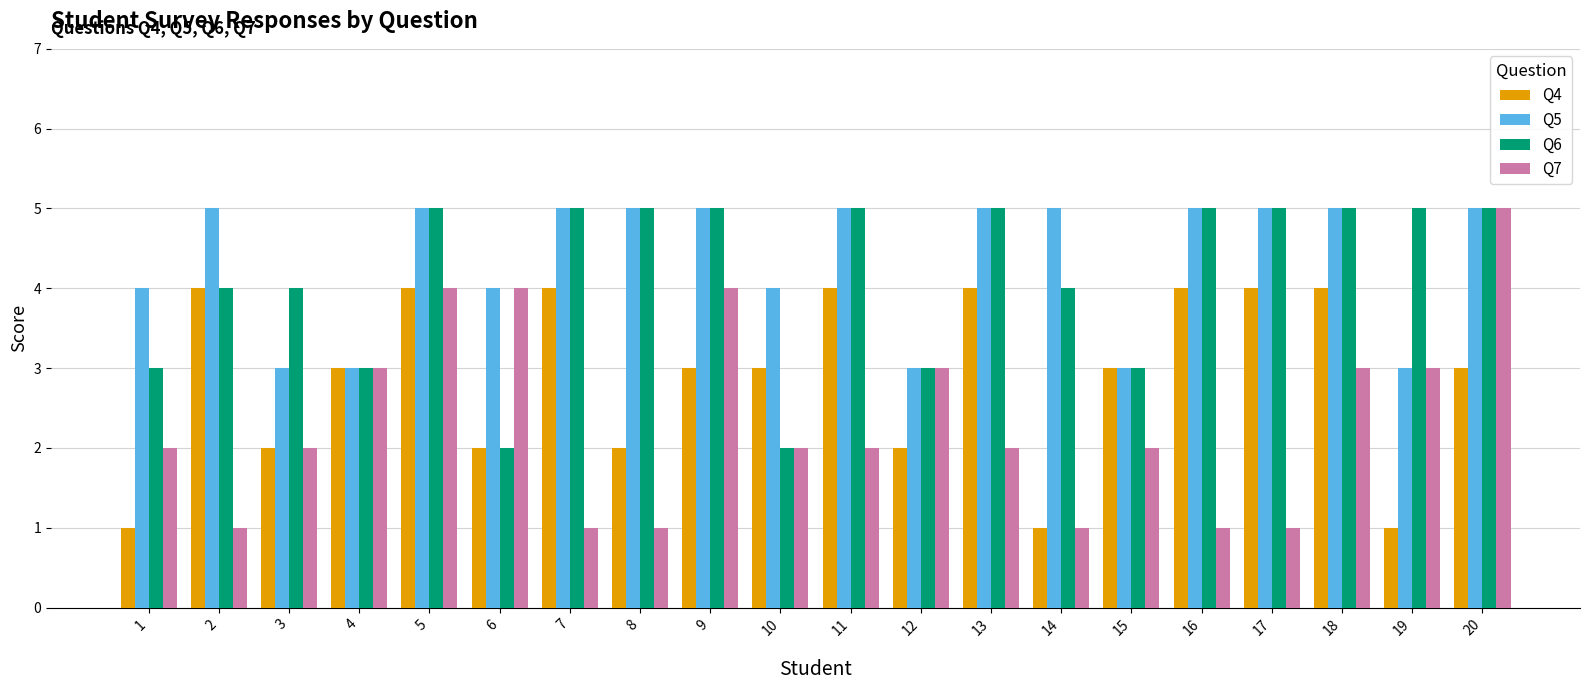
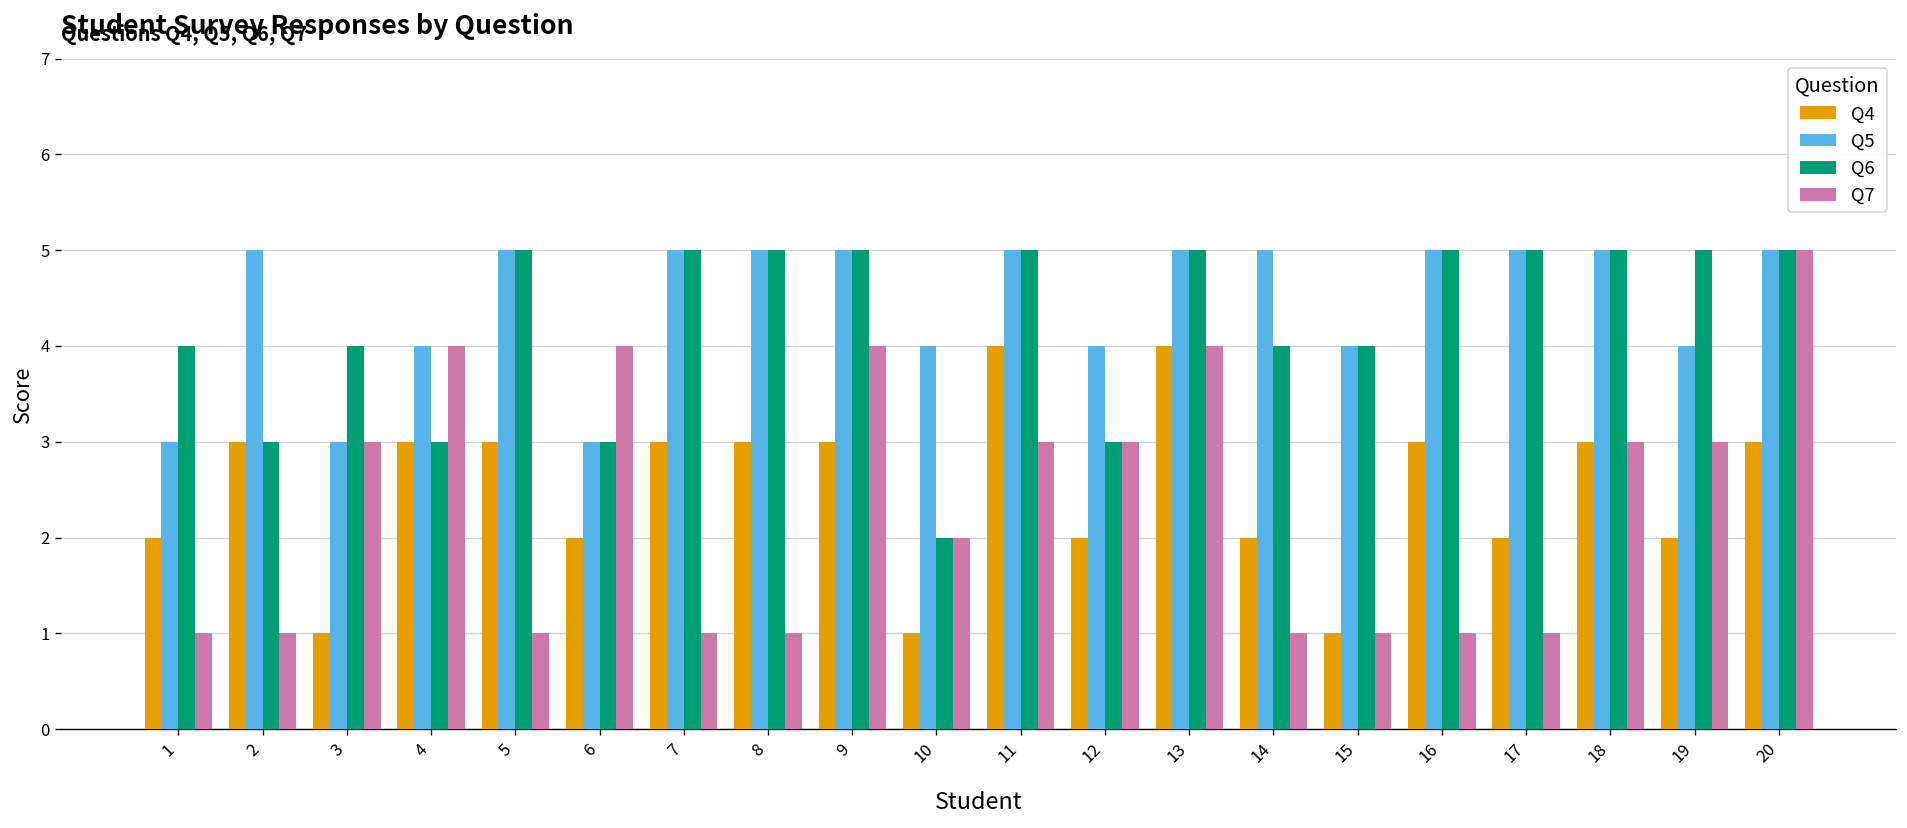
  {
    "Q4": {
-     "1": 1,
-     "2": 4,
-     "3": 2,
+     "1": 2,
+     "2": 3,
+     "3": 1,
      "4": 3,
-     "5": 4,
+     "5": 3,
      "6": 2,
-     "7": 4,
-     "8": 2,
+     "7": 3,
+     "8": 3,
      "9": 3,
-     "10": 3,
+     "10": 1,
      "11": 4,
      "12": 2,
      "13": 4,
-     "14": 1,
-     "15": 3,
-     "16": 4,
-     "17": 4,
-     "18": 4,
-     "19": 1,
+     "14": 2,
+     "15": 1,
+     "16": 3,
+     "17": 2,
+     "18": 3,
+     "19": 2,
      "20": 3
    },
    "Q5": {
-     "1": 4,
+     "1": 3,
      "2": 5,
      "3": 3,
-     "4": 3,
+     "4": 4,
      "5": 5,
-     "6": 4,
+     "6": 3,
      "7": 5,
      "8": 5,
      "9": 5,
      "10": 4,
      "11": 5,
-     "12": 3,
+     "12": 4,
      "13": 5,
      "14": 5,
-     "15": 3,
+     "15": 4,
      "16": 5,
      "17": 5,
      "18": 5,
-     "19": 3,
+     "19": 4,
      "20": 5
    },
    "Q6": {
-     "1": 3,
-     "2": 4,
+     "1": 4,
+     "2": 3,
      "3": 4,
      "4": 3,
      "5": 5,
-     "6": 2,
+     "6": 3,
      "7": 5,
      "8": 5,
      "9": 5,
      "10": 2,
      "11": 5,
      "12": 3,
      "13": 5,
      "14": 4,
-     "15": 3,
+     "15": 4,
      "16": 5,
      "17": 5,
      "18": 5,
      "19": 5,
      "20": 5
    },
    "Q7": {
-     "1": 2,
+     "1": 1,
      "2": 1,
-     "3": 2,
-     "4": 3,
-     "5": 4,
+     "3": 3,
+     "4": 4,
+     "5": 1,
      "6": 4,
      "7": 1,
      "8": 1,
      "9": 4,
      "10": 2,
-     "11": 2,
+     "11": 3,
      "12": 3,
-     "13": 2,
+     "13": 4,
      "14": 1,
-     "15": 2,
+     "15": 1,
      "16": 1,
      "17": 1,
      "18": 3,
      "19": 3,
      "20": 5
    }
  }
